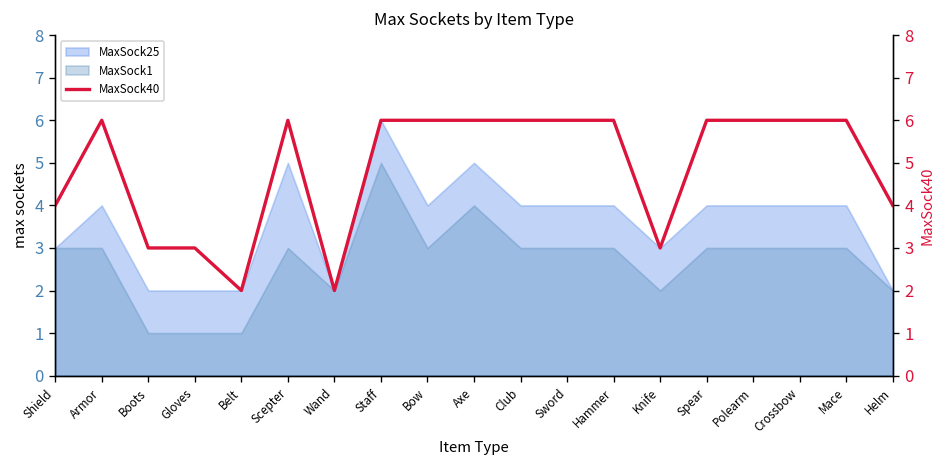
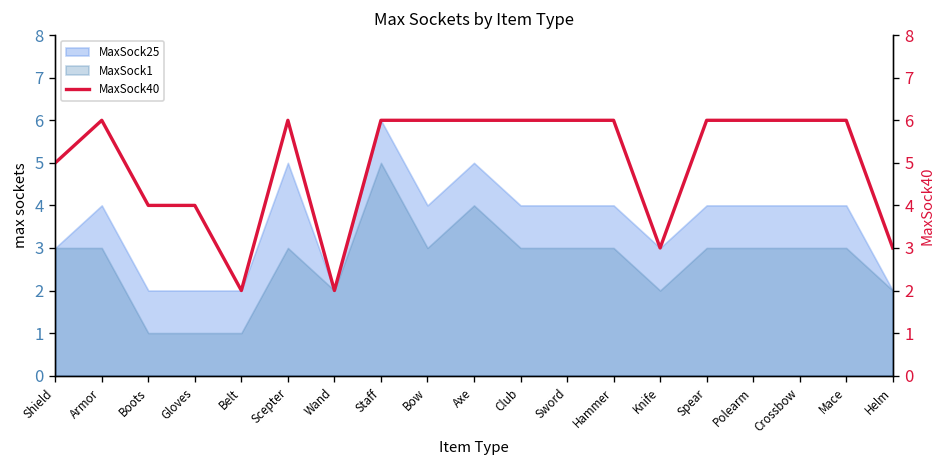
  {
    "MaxSock40": {
-     "Shield": 4,
+     "Shield": 5,
      "Armor": 6,
-     "Boots": 3,
-     "Gloves": 3,
+     "Boots": 4,
+     "Gloves": 4,
      "Belt": 2,
      "Scepter": 6,
      "Wand": 2,
      "Staff": 6,
      "Bow": 6,
      "Axe": 6,
      "Club": 6,
      "Sword": 6,
      "Hammer": 6,
      "Knife": 3,
      "Spear": 6,
      "Polearm": 6,
      "Crossbow": 6,
      "Mace": 6,
-     "Helm": 4
+     "Helm": 3
    }
  }
